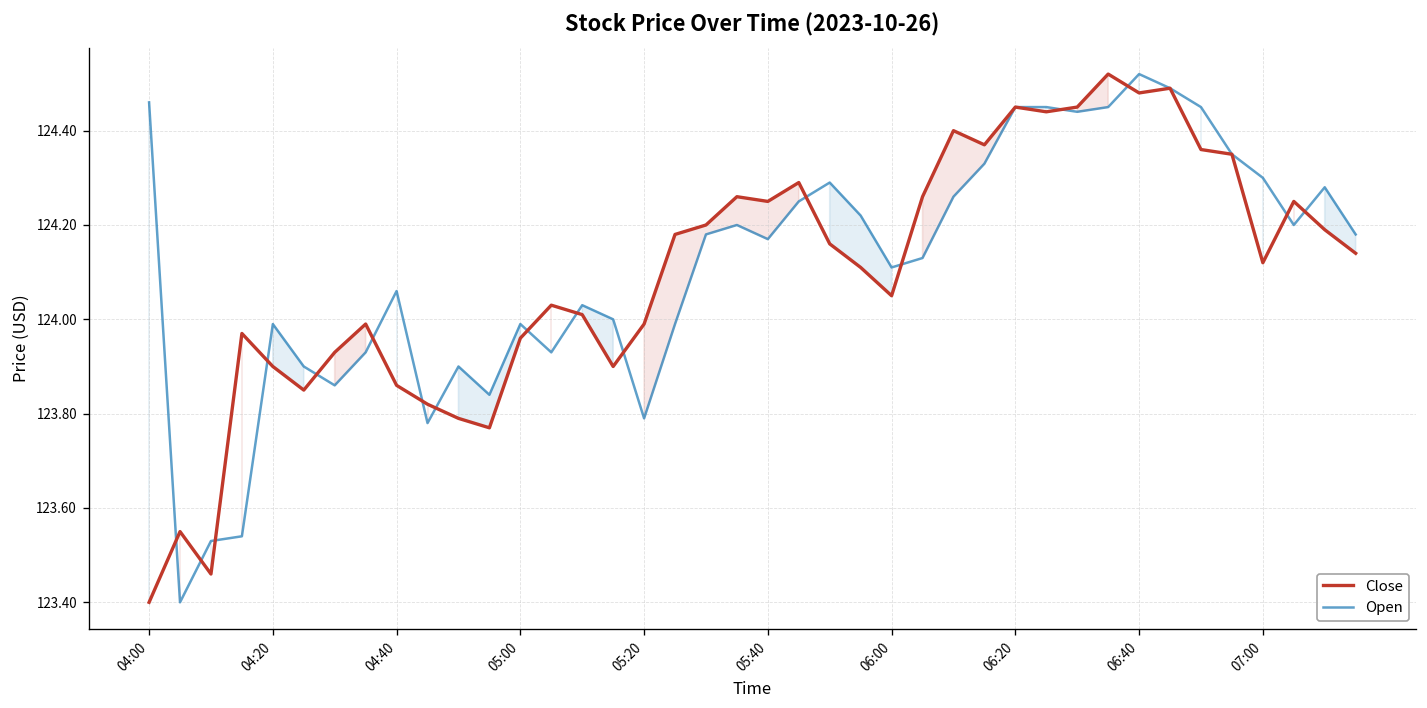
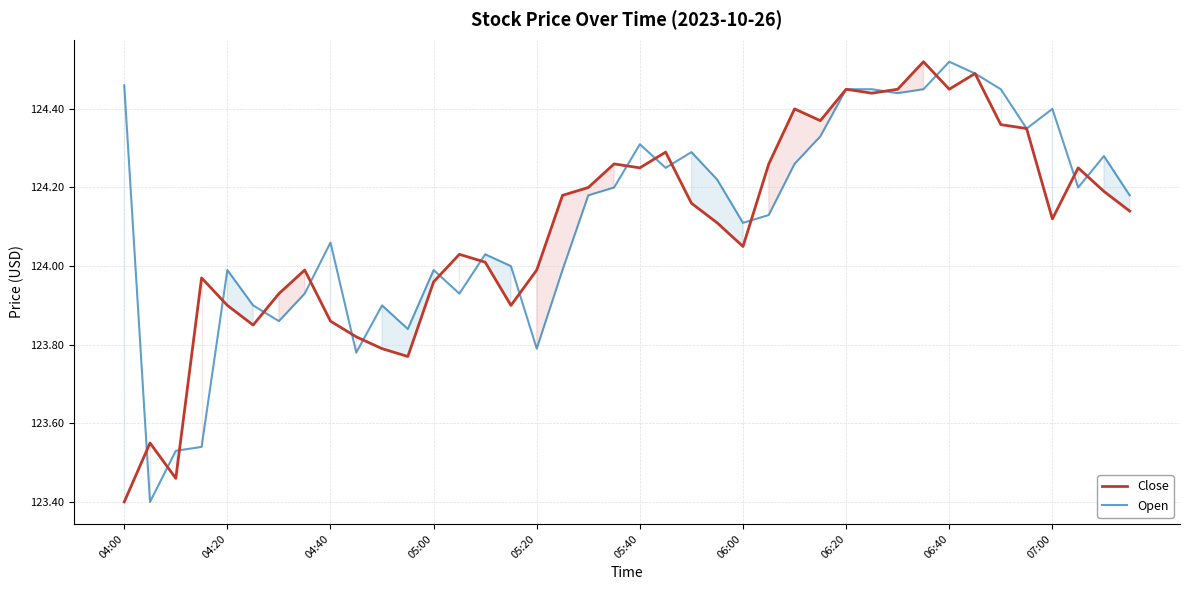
  {
    "Close": {
      "04:00": 123.40,
      "04:20": 123.90,
      "04:40": 123.86,
      "05:00": 123.96,
      "05:20": 123.99,
      "05:40": 124.25,
      "06:00": 124.05,
-     "06:40": 124.48,
+     "06:40": 124.45,
      "07:00": 124.12
    },
    "Open": {
      "04:00": 124.46,
      "04:20": 123.99,
      "04:40": 124.06,
      "05:00": 123.99,
      "05:20": 123.79,
-     "05:40": 124.17,
+     "05:40": 124.31,
      "06:00": 124.11,
      "06:40": 124.52,
-     "07:00": 124.3
+     "07:00": 124.4
    }
  }
